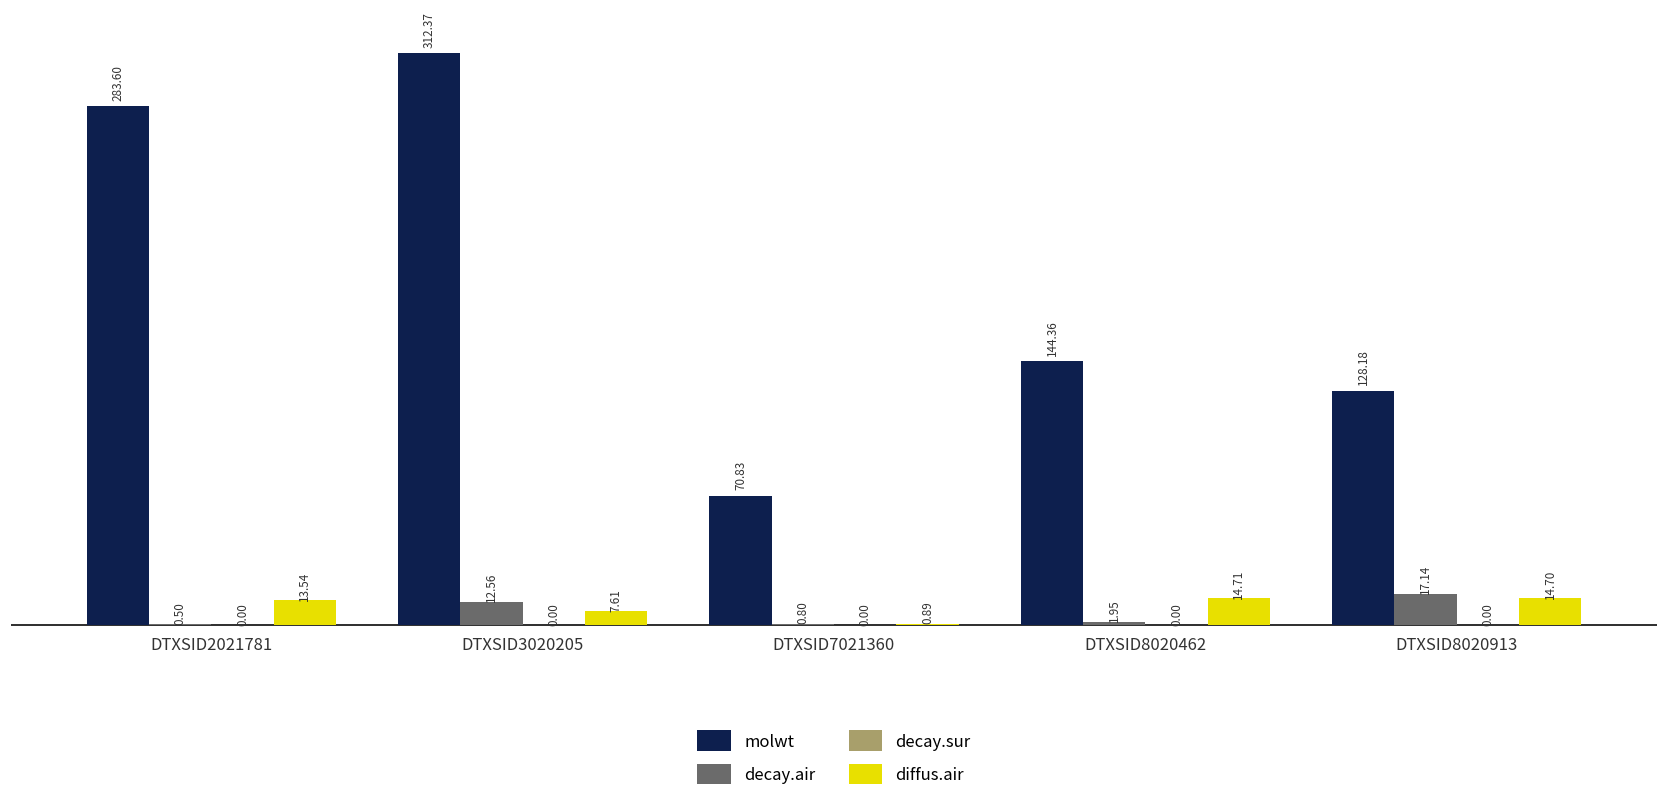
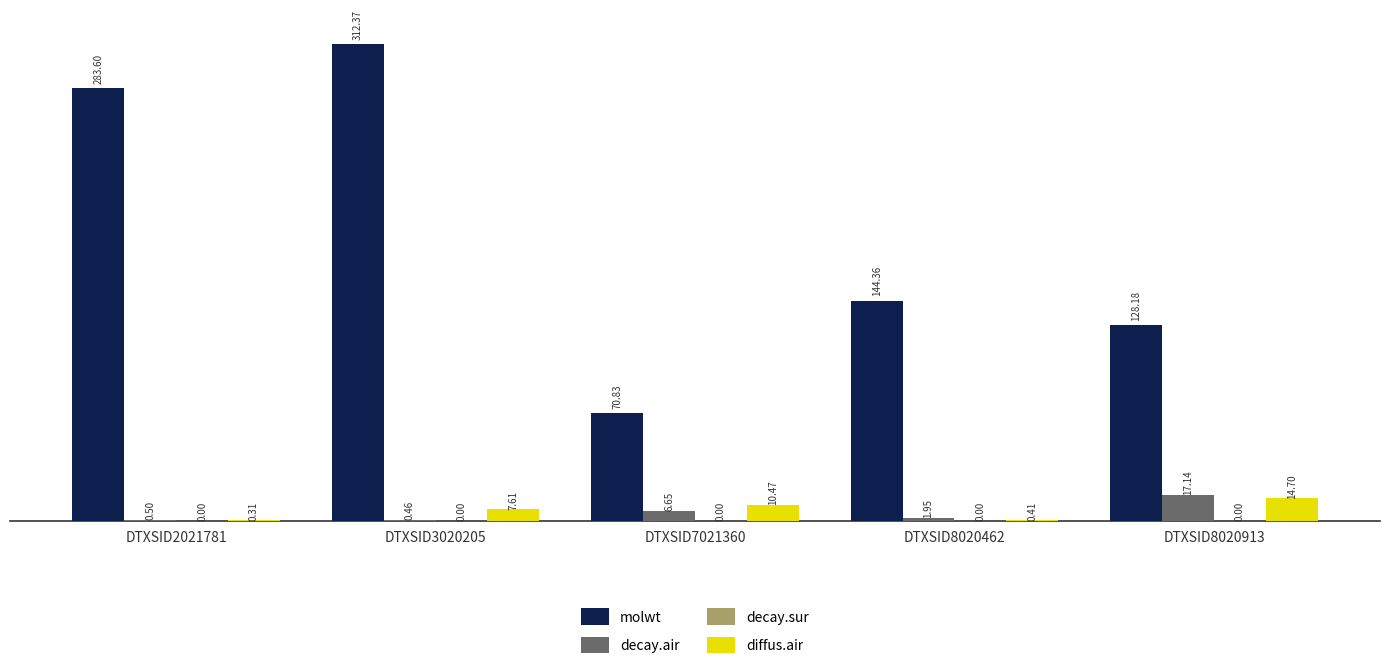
  {
    "molwt": {
      "DTXSID2021781": 283.60,
      "DTXSID3020205": 312.37,
      "DTXSID7021360": 70.83,
      "DTXSID8020462": 144.36,
      "DTXSID8020913": 128.18
    },
    "decay.air": {
      "DTXSID2021781": 0.50,
-     "DTXSID3020205": 12.56,
-     "DTXSID7021360": 0.80,
+     "DTXSID3020205": 0.46,
+     "DTXSID7021360": 6.65,
      "DTXSID8020462": 1.95,
      "DTXSID8020913": 17.14
    },
    "decay.sur": {
      "DTXSID2021781": 0.00,
      "DTXSID3020205": 0.00,
      "DTXSID7021360": 0.00,
      "DTXSID8020462": 0.00,
      "DTXSID8020913": 0.00
    },
    "diffus.air": {
-     "DTXSID2021781": 13.54,
+     "DTXSID2021781": 0.31,
      "DTXSID3020205": 7.61,
-     "DTXSID7021360": 0.89,
-     "DTXSID8020462": 14.71,
+     "DTXSID7021360": 10.47,
+     "DTXSID8020462": 0.41,
      "DTXSID8020913": 14.70
    }
  }
